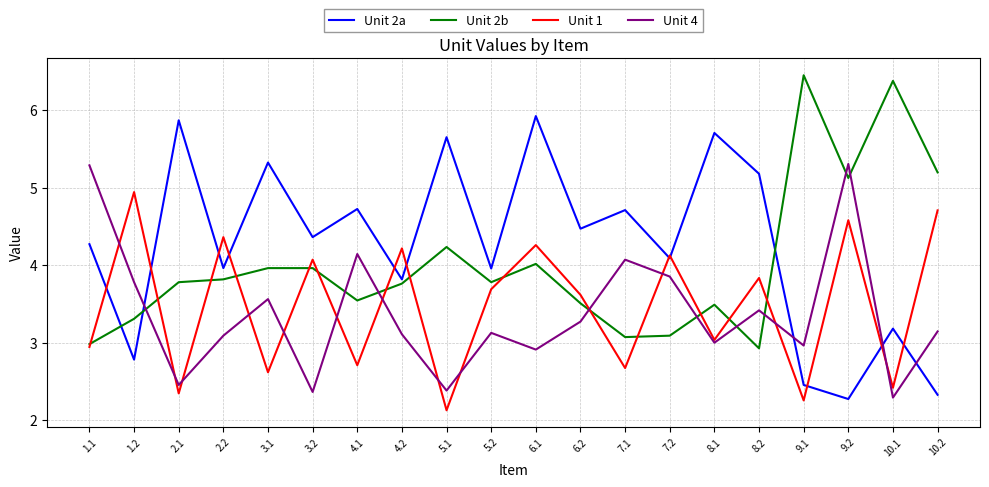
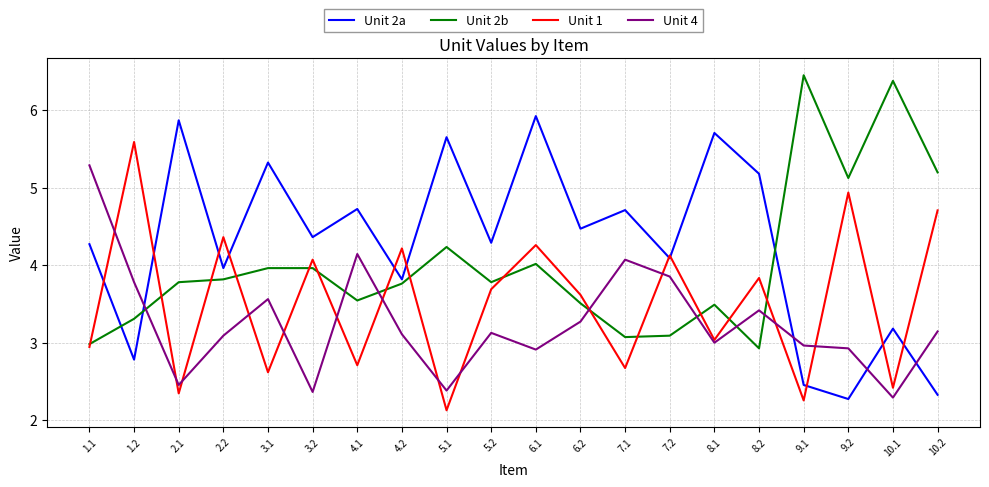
  {
    "Unit 2a": {
      "1.1": 4.3,
      "1.2": 2.8,
      "2.1": 5.9,
      "2.2": 4.0,
      "3.1": 5.3,
      "3.2": 4.4,
      "4.1": 4.7,
      "4.2": 3.8,
      "5.1": 5.7,
-     "5.2": 4.0,
+     "5.2": 4.3,
      "6.1": 5.9,
      "6.2": 4.5,
      "7.1": 4.7,
      "7.2": 4.1,
      "8.1": 5.7,
      "8.2": 5.2,
      "9.1": 2.5,
      "9.2": 2.3,
      "10.1": 3.2,
      "10.2": 2.3
    },
    "Unit 2b": {
      "1.1": 3.0,
      "1.2": 3.3,
      "2.1": 3.8,
      "2.2": 3.8,
      "3.1": 4.0,
      "3.2": 4.0,
      "4.1": 3.5,
      "4.2": 3.8,
      "5.1": 4.2,
      "5.2": 3.8,
      "6.1": 4.0,
      "6.2": 3.5,
      "7.1": 3.1,
      "7.2": 3.1,
      "8.1": 3.5,
      "8.2": 2.9,
      "9.1": 6.5,
      "9.2": 5.1,
      "10.1": 6.4,
      "10.2": 5.2
    },
    "Unit 1": {
      "1.1": 2.9,
-     "1.2": 4.9,
+     "1.2": 5.6,
      "2.1": 2.3,
      "2.2": 4.4,
      "3.1": 2.6,
      "3.2": 4.1,
      "4.1": 2.7,
      "4.2": 4.2,
      "5.1": 2.1,
      "5.2": 3.7,
      "6.1": 4.3,
      "6.2": 3.6,
      "7.1": 2.7,
      "7.2": 4.1,
      "8.1": 3.0,
      "8.2": 3.8,
      "9.1": 2.3,
-     "9.2": 4.6,
+     "9.2": 4.9,
      "10.1": 2.4,
      "10.2": 4.7
    },
    "Unit 4": {
      "1.1": 5.3,
      "1.2": 3.8,
      "2.1": 2.5,
      "2.2": 3.1,
      "3.1": 3.6,
      "3.2": 2.4,
      "4.1": 4.1,
      "4.2": 3.1,
      "5.1": 2.4,
      "5.2": 3.1,
      "6.1": 2.9,
      "6.2": 3.3,
      "7.1": 4.1,
      "7.2": 3.9,
      "8.1": 3.0,
      "8.2": 3.4,
      "9.1": 3.0,
-     "9.2": 5.3,
+     "9.2": 2.9,
      "10.1": 2.3,
      "10.2": 3.1
    }
  }
